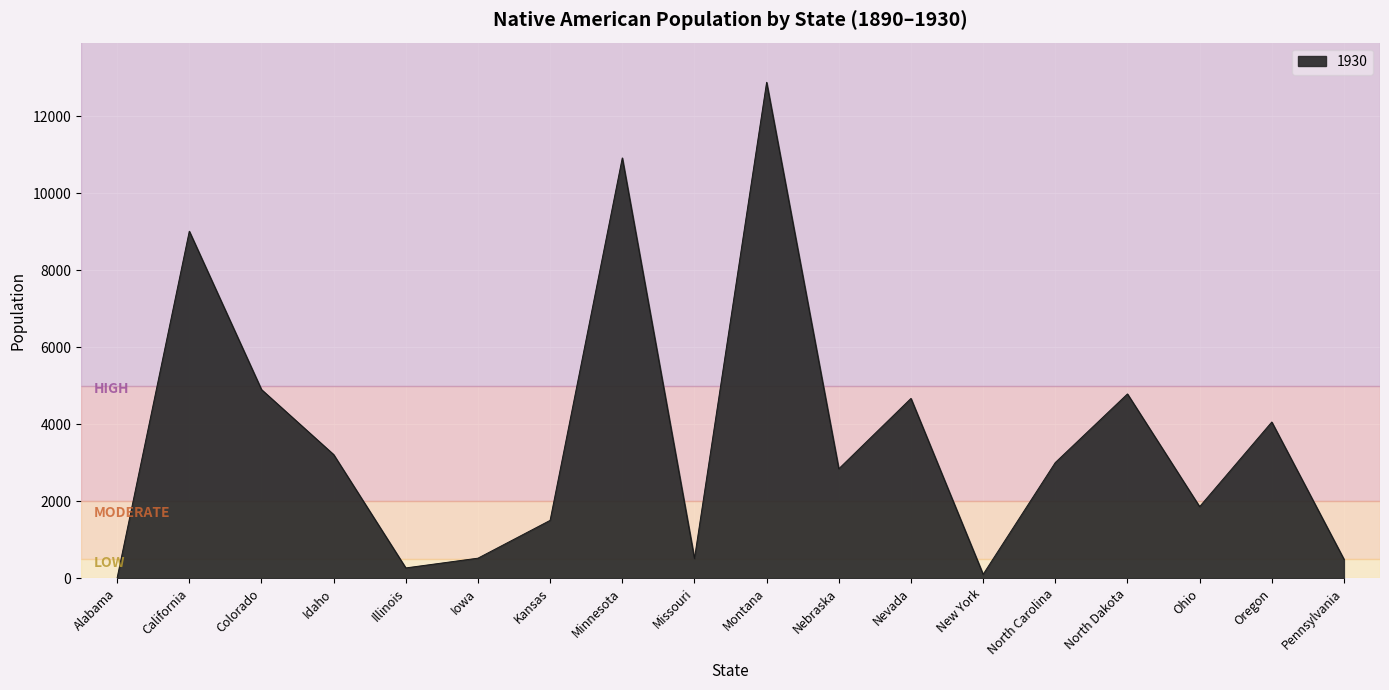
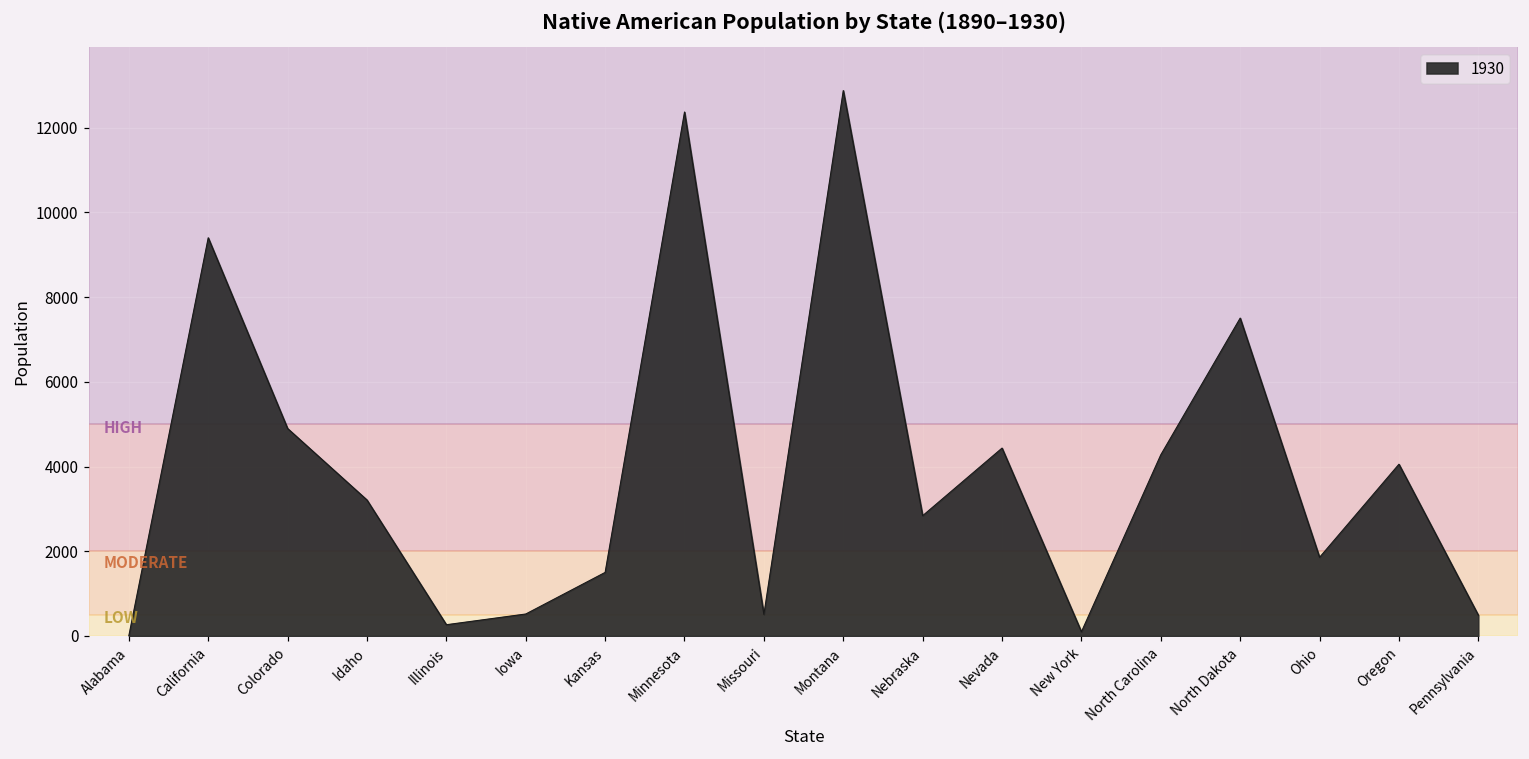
  {
-   "California": 9000,
+   "California": 9400,
    "Colorado": 4900,
    "Idaho": 3200,
    "Iowa": 500,
    "Kansas": 1500,
-   "Minnesota": 10900,
+   "Minnesota": 12400,
    "Missouri": 500,
    "Montana": 12900,
    "Nebraska": 2800,
-   "Nevada": 4700,
-   "North Carolina": 3000,
-   "North Dakota": 4800,
+   "Nevada": 4400,
+   "North Carolina": 4300,
+   "North Dakota": 7500,
    "Ohio": 1900,
    "Oregon": 4100
  }
